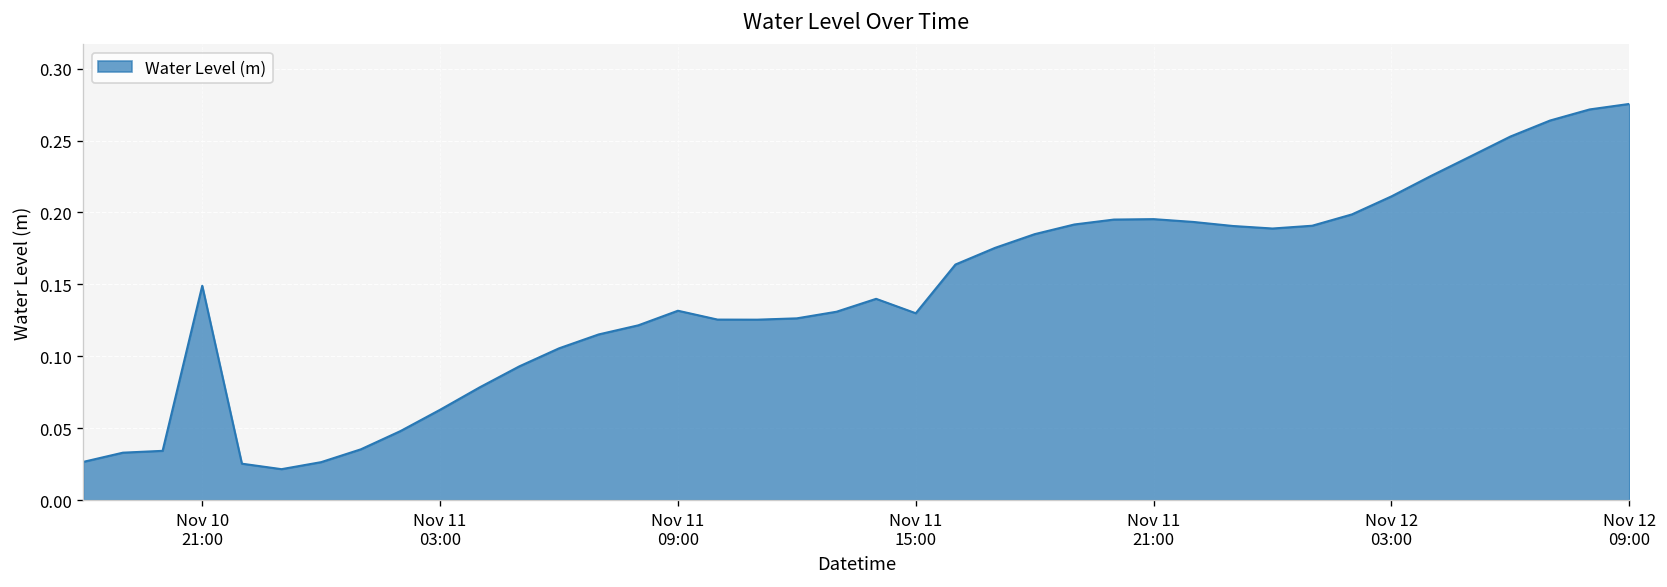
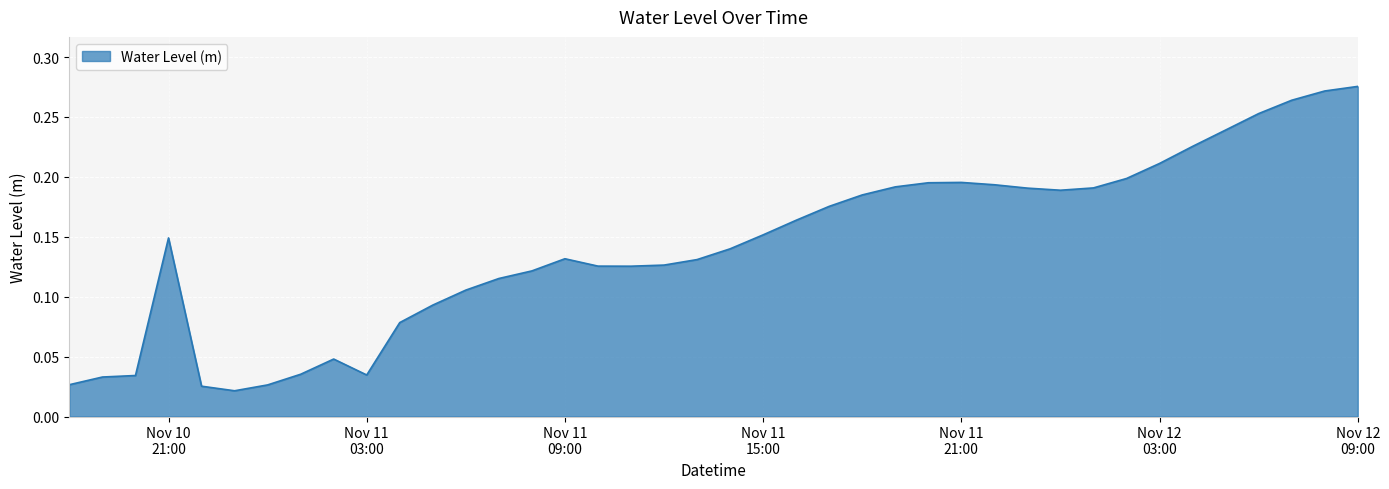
  {
    "Nov 10 21:00": 0.149,
-   "Nov 11 03:00": 0.063,
+   "Nov 11 03:00": 0.035,
    "Nov 11 09:00": 0.132,
-   "Nov 11 15:00": 0.130,
+   "Nov 11 15:00": 0.152,
    "Nov 11 21:00": 0.195,
    "Nov 12 03:00": 0.211,
    "Nov 12 09:00": 0.275
  }
